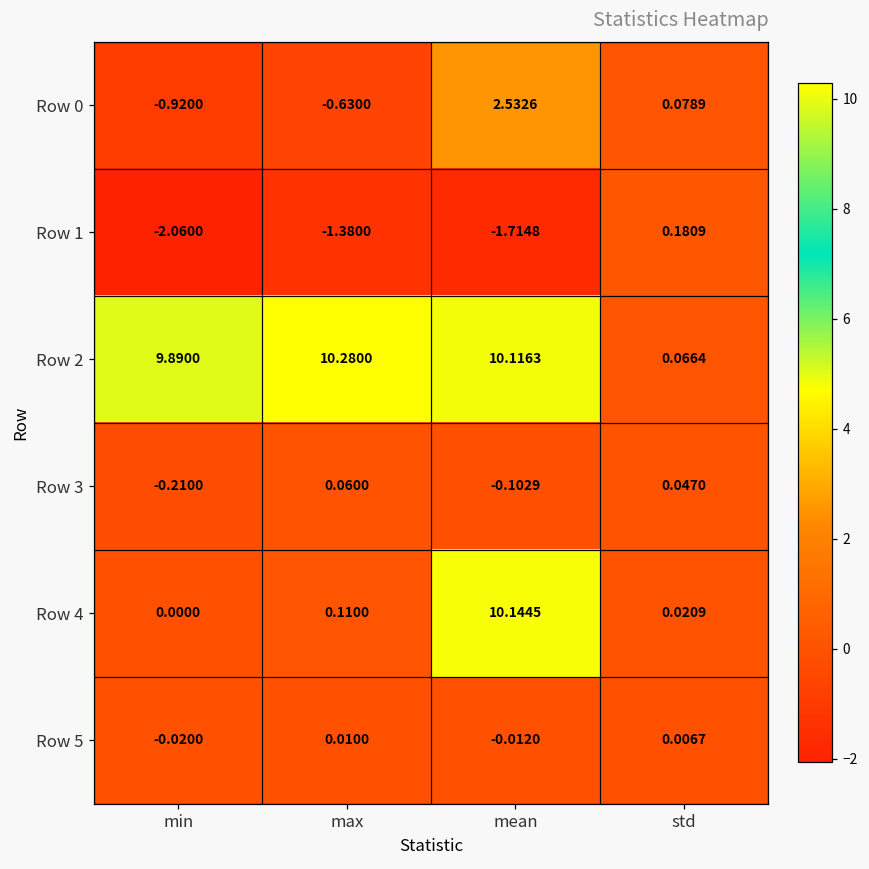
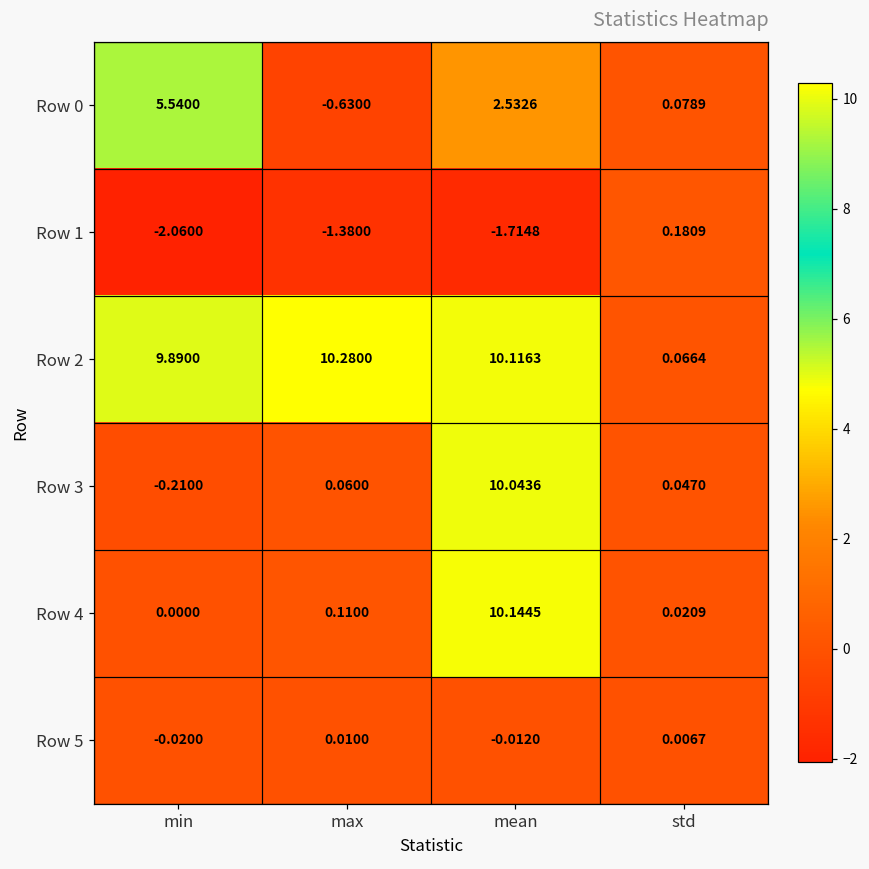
  {
    "Row 0": {
-     "min": -0.9200,
+     "min": 5.5400,
      "max": -0.6300,
      "mean": 2.5326,
      "std": 0.0789
    },
    "Row 1": {
      "min": -2.0600,
      "max": -1.3800,
      "mean": -1.7148,
      "std": 0.1809
    },
    "Row 2": {
      "min": 9.8900,
      "max": 10.2800,
      "mean": 10.1163,
      "std": 0.0664
    },
    "Row 3": {
      "min": -0.2100,
      "max": 0.0600,
-     "mean": -0.1029,
+     "mean": 10.0436,
      "std": 0.0470
    },
    "Row 4": {
      "min": 0.0000,
      "max": 0.1100,
      "mean": 10.1445,
      "std": 0.0209
    },
    "Row 5": {
      "min": -0.0200,
      "max": 0.0100,
      "mean": -0.0120,
      "std": 0.0067
    }
  }
